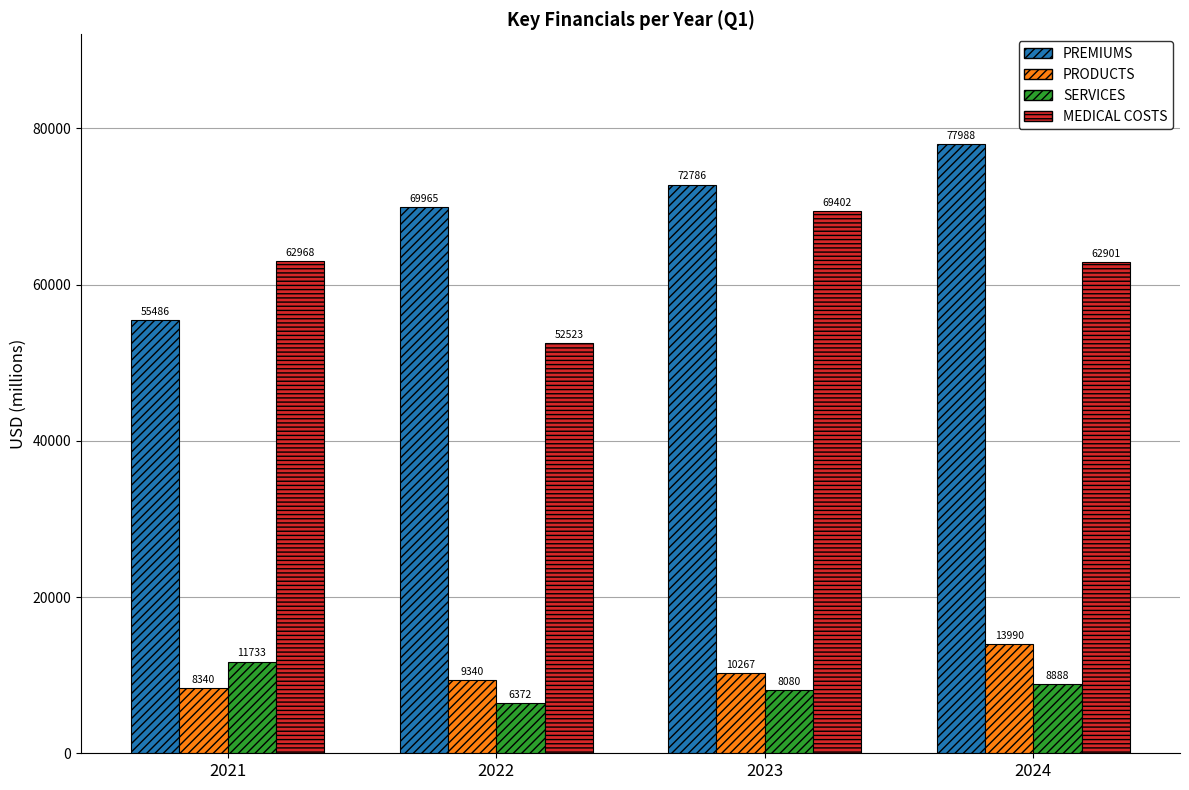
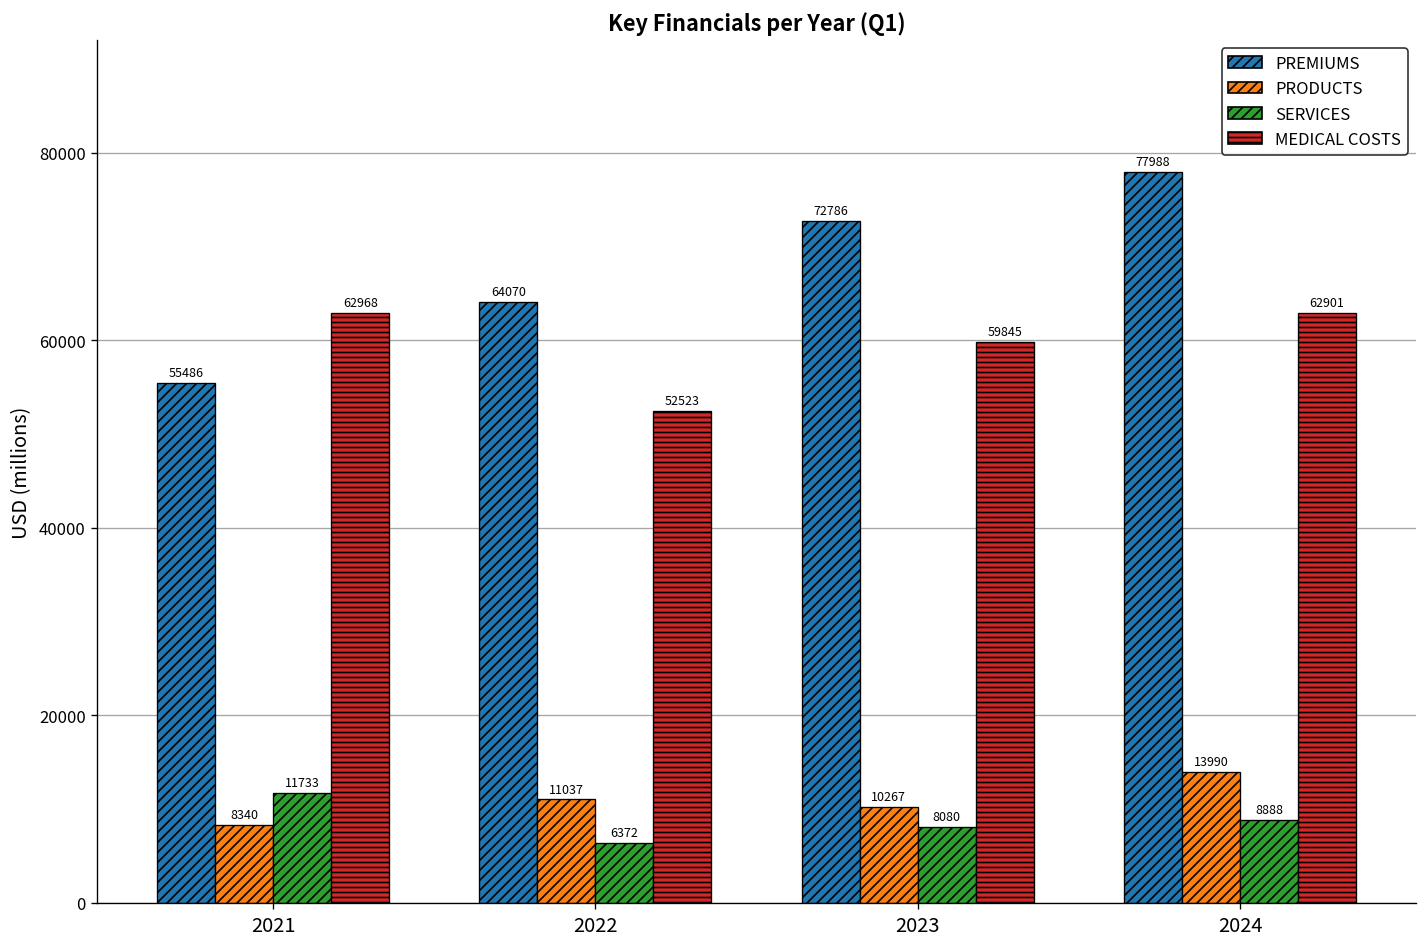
  {
    "PREMIUMS": {
      "2021": 55486,
-     "2022": 69965,
+     "2022": 64070,
      "2023": 72786,
      "2024": 77988
    },
    "PRODUCTS": {
      "2021": 8340,
-     "2022": 9340,
+     "2022": 11037,
      "2023": 10267,
      "2024": 13990
    },
    "SERVICES": {
      "2021": 11733,
      "2022": 6372,
      "2023": 8080,
      "2024": 8888
    },
    "MEDICAL COSTS": {
      "2021": 62968,
      "2022": 52523,
-     "2023": 69402,
+     "2023": 59845,
      "2024": 62901
    }
  }
